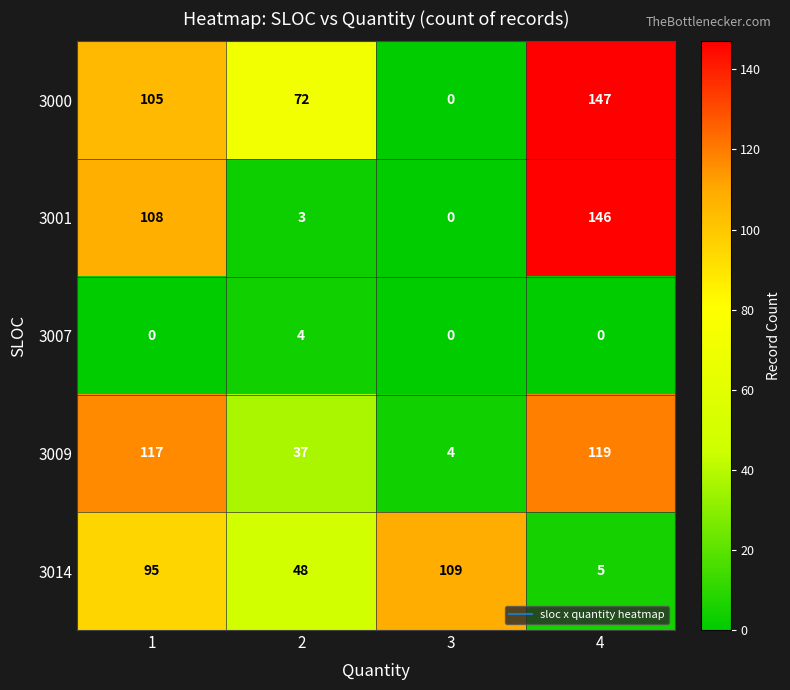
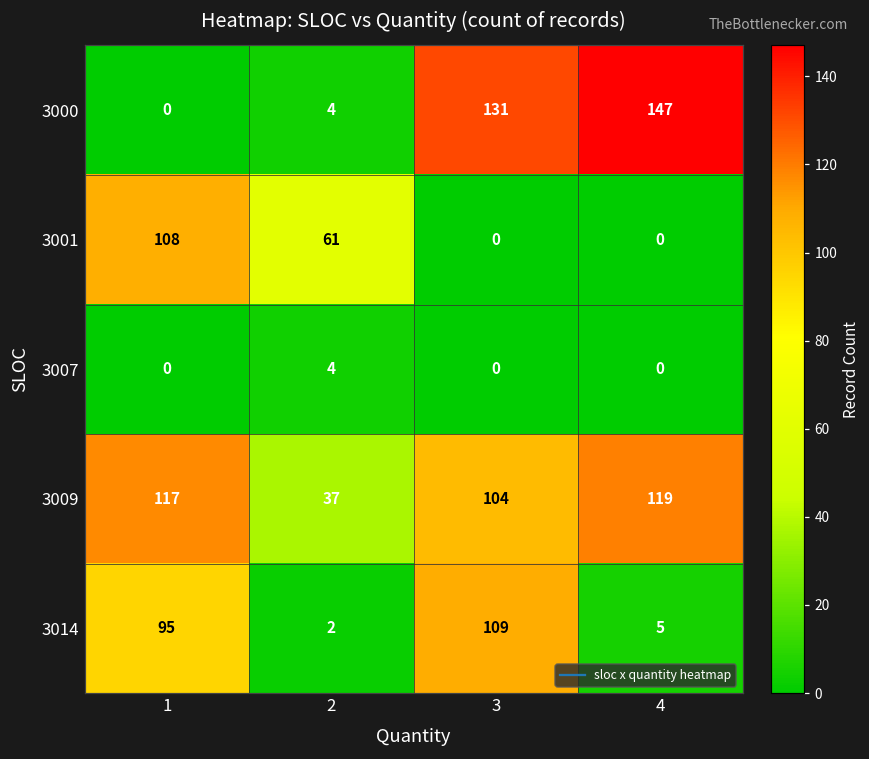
  {
    "3000": {
-     "1": 105,
-     "2": 72,
-     "3": 0,
+     "1": 0,
+     "2": 4,
+     "3": 131,
      "4": 147
    },
    "3001": {
      "1": 108,
-     "2": 3,
+     "2": 61,
      "3": 0,
-     "4": 146
+     "4": 0
    },
    "3007": {
      "1": 0,
      "2": 4,
      "3": 0,
      "4": 0
    },
    "3009": {
      "1": 117,
      "2": 37,
-     "3": 4,
+     "3": 104,
      "4": 119
    },
    "3014": {
      "1": 95,
-     "2": 48,
+     "2": 2,
      "3": 109,
      "4": 5
    }
  }
